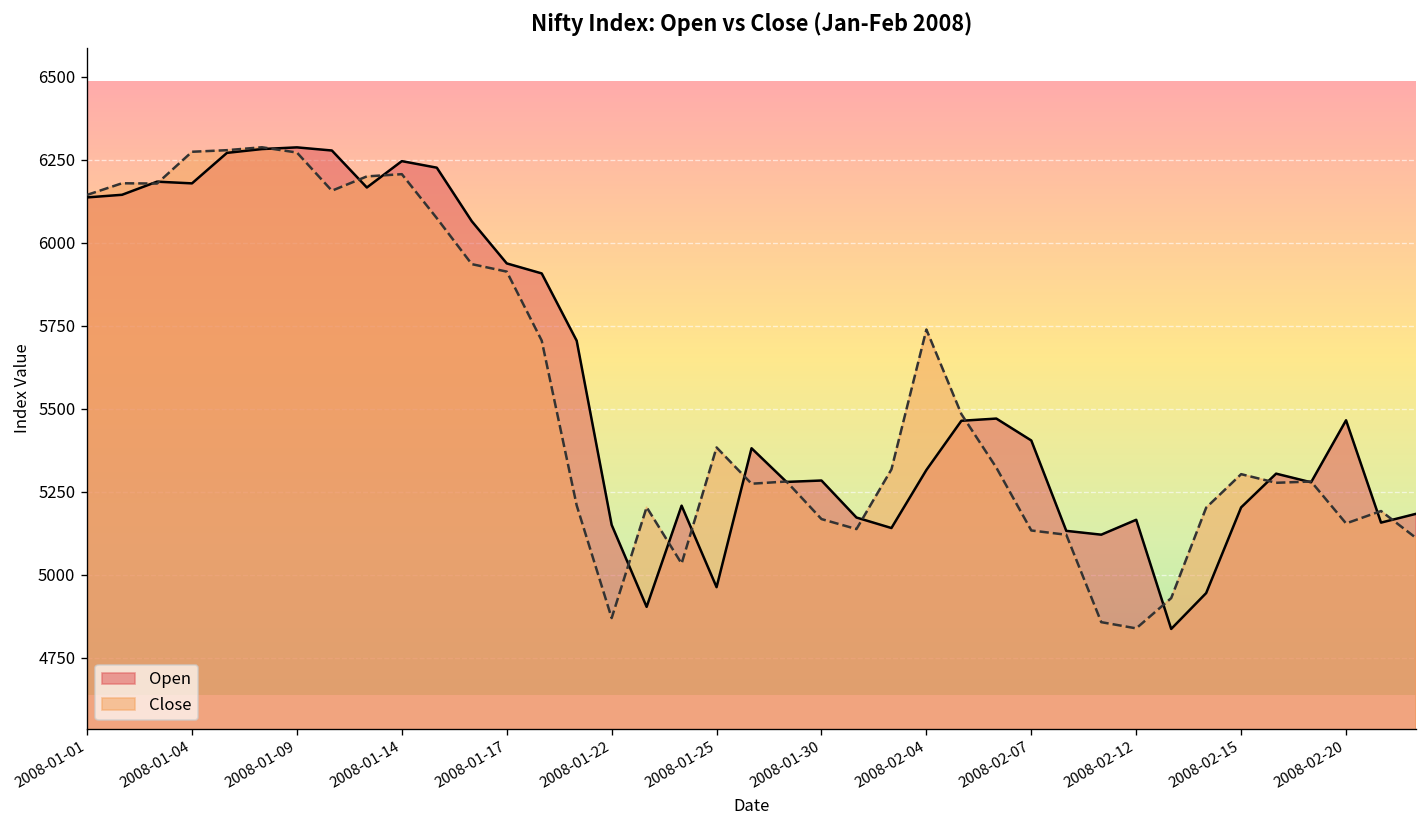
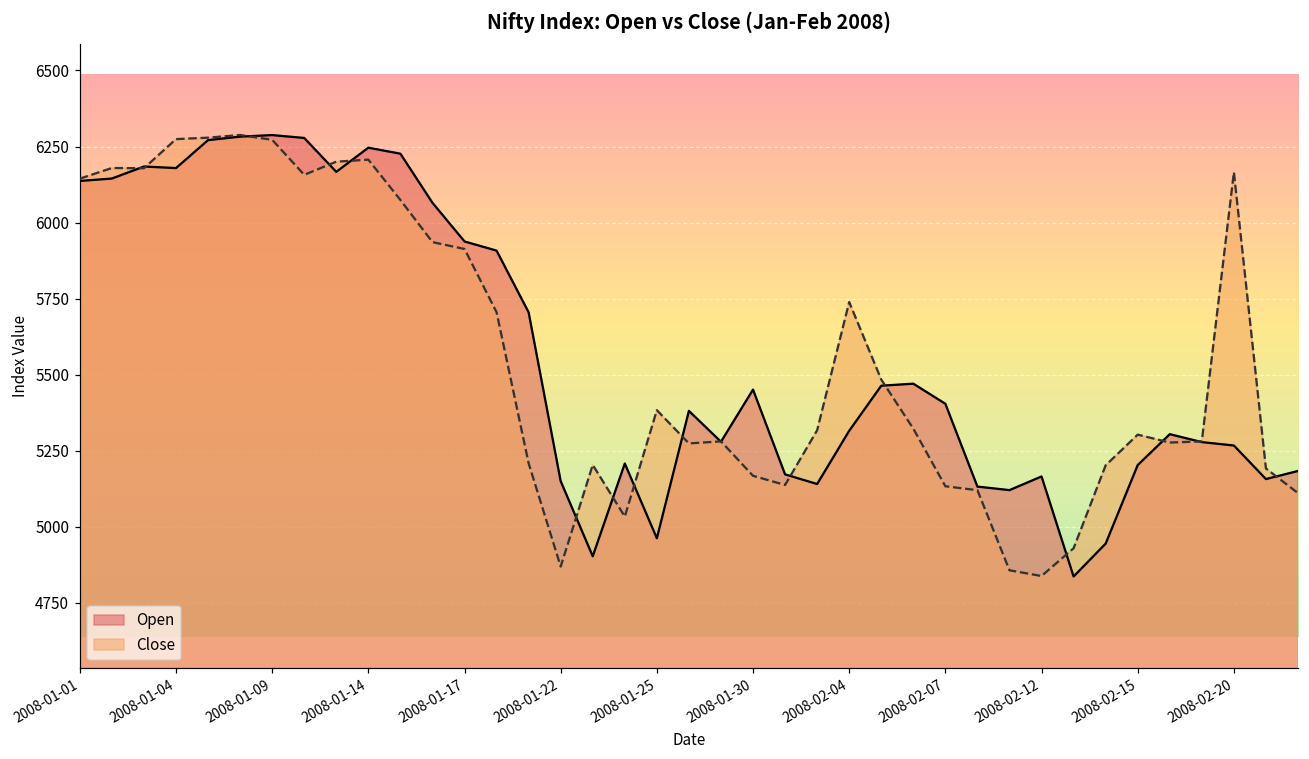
  {
    "Open": {
      "2008-01-04": 6180,
      "2008-01-09": 6290,
      "2008-01-14": 6250,
      "2008-01-17": 5940,
      "2008-01-22": 5150,
      "2008-01-25": 4960,
-     "2008-01-30": 5280,
+     "2008-01-30": 5450,
      "2008-02-04": 5320,
      "2008-02-07": 5400,
      "2008-02-12": 5170,
      "2008-02-15": 5200,
-     "2008-02-20": 5470
+     "2008-02-20": 5270
    },
    "Close": {
      "2008-01-04": 6270,
      "2008-01-09": 6270,
      "2008-01-14": 6210,
      "2008-01-17": 5910,
      "2008-01-22": 4870,
      "2008-01-25": 5380,
      "2008-01-30": 5170,
      "2008-02-04": 5740,
      "2008-02-07": 5130,
      "2008-02-12": 4840,
      "2008-02-15": 5300,
-     "2008-02-20": 5150
+     "2008-02-20": 6170
    }
  }
